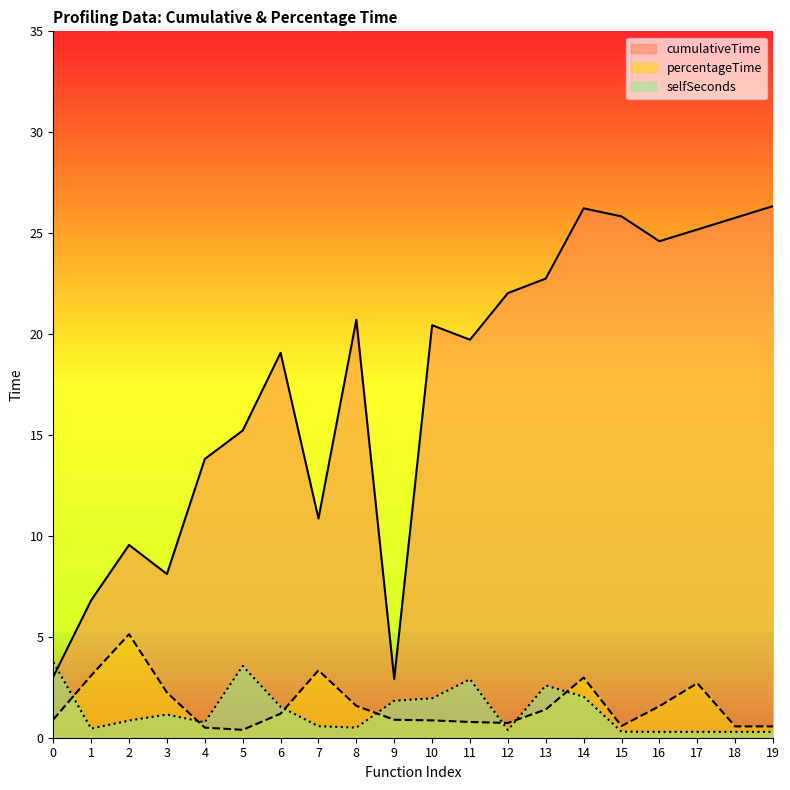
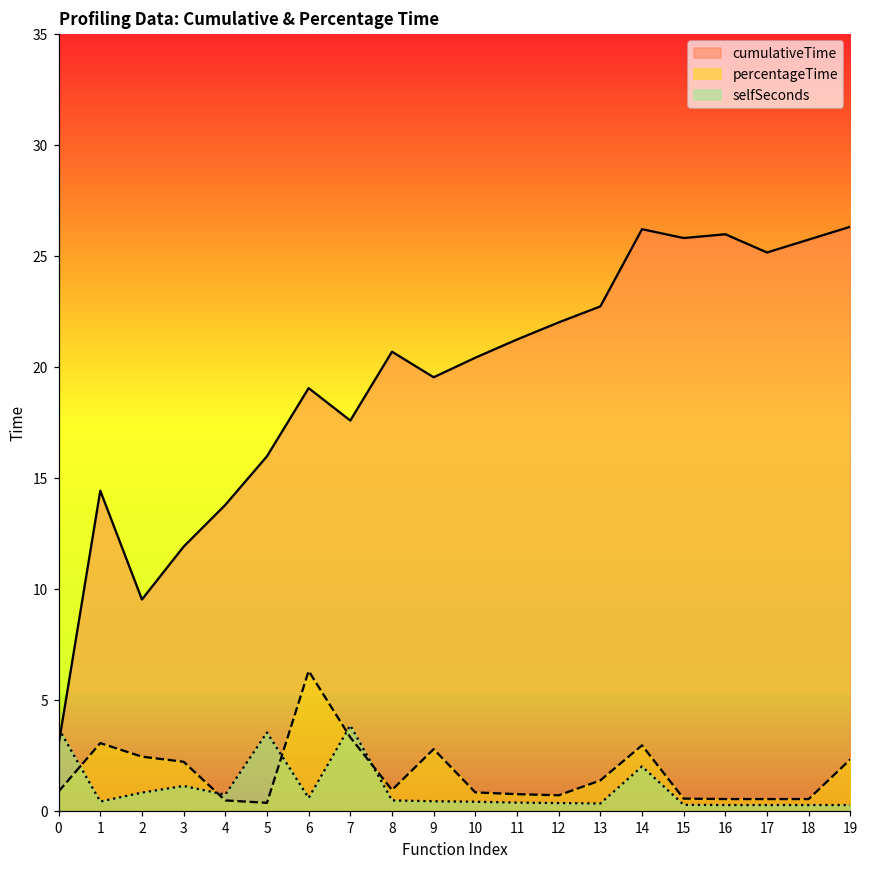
  {
    "cumulativeTime": {
      "0": 3.0,
-     "1": 6.8,
+     "1": 14.5,
      "2": 9.6,
-     "3": 8.1,
+     "3": 11.9,
      "4": 13.8,
-     "5": 15.2,
+     "5": 16.0,
      "6": 19.1,
-     "7": 10.9,
+     "7": 17.6,
      "8": 20.7,
-     "9": 2.9,
+     "9": 19.6,
      "10": 20.4,
-     "11": 19.7,
+     "11": 21.3,
      "12": 22.0,
      "13": 22.8,
      "14": 26.2,
      "15": 25.8,
-     "16": 24.6,
+     "16": 26.0,
      "17": 25.2,
      "18": 25.8,
      "19": 26.3
    },
    "percentageTime": {
      "0": 0.9,
      "1": 3.1,
-     "2": 5.1,
+     "2": 2.5,
      "3": 2.2,
      "4": 0.5,
      "5": 0.4,
-     "6": 1.2,
+     "6": 6.3,
      "7": 3.3,
-     "8": 1.6,
-     "9": 0.9,
+     "8": 1.0,
+     "9": 2.8,
      "10": 0.9,
      "11": 0.8,
      "12": 0.7,
      "13": 1.4,
      "14": 3.0,
      "15": 0.6,
-     "16": 1.6,
-     "17": 2.7,
+     "16": 0.6,
+     "17": 0.6,
      "18": 0.6,
-     "19": 0.6
+     "19": 2.4
    },
    "selfSeconds": {
      "0": 3.7,
      "1": 0.5,
      "2": 0.9,
      "3": 1.2,
      "4": 0.8,
      "5": 3.6,
-     "6": 1.5,
-     "7": 0.6,
+     "6": 0.6,
+     "7": 3.9,
      "8": 0.5,
-     "9": 1.8,
-     "10": 2.0,
-     "11": 2.9,
+     "9": 0.5,
+     "10": 0.4,
+     "11": 0.4,
      "12": 0.4,
-     "13": 2.6,
+     "13": 0.4,
      "14": 2.0,
      "15": 0.3,
      "16": 0.3,
      "17": 0.3,
      "18": 0.3,
      "19": 0.3
    }
  }
